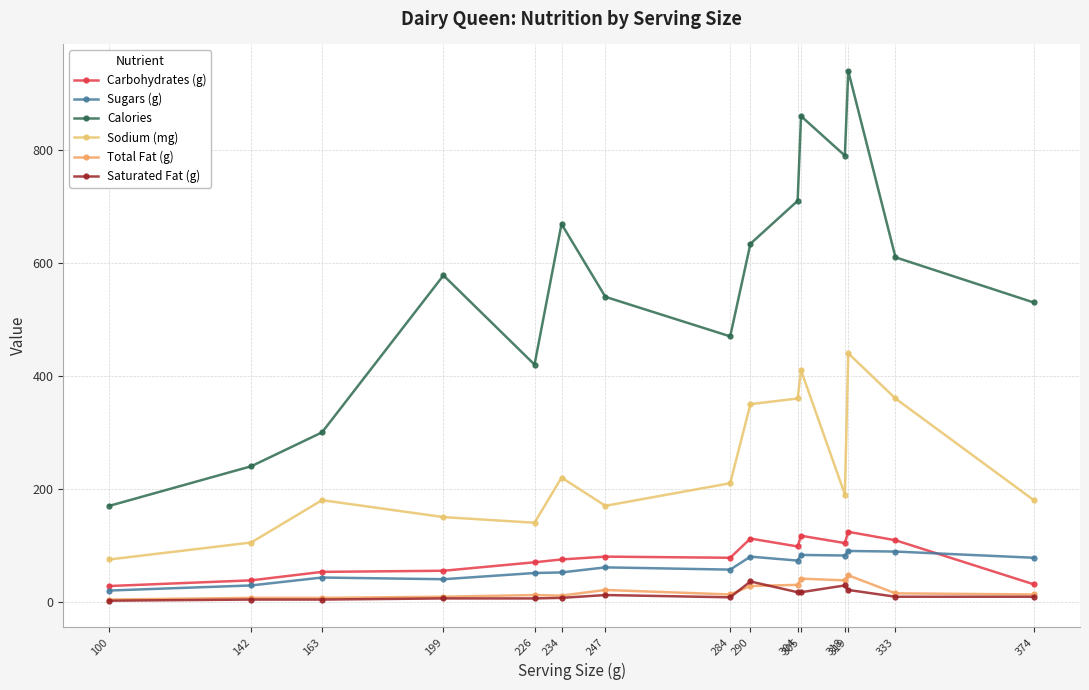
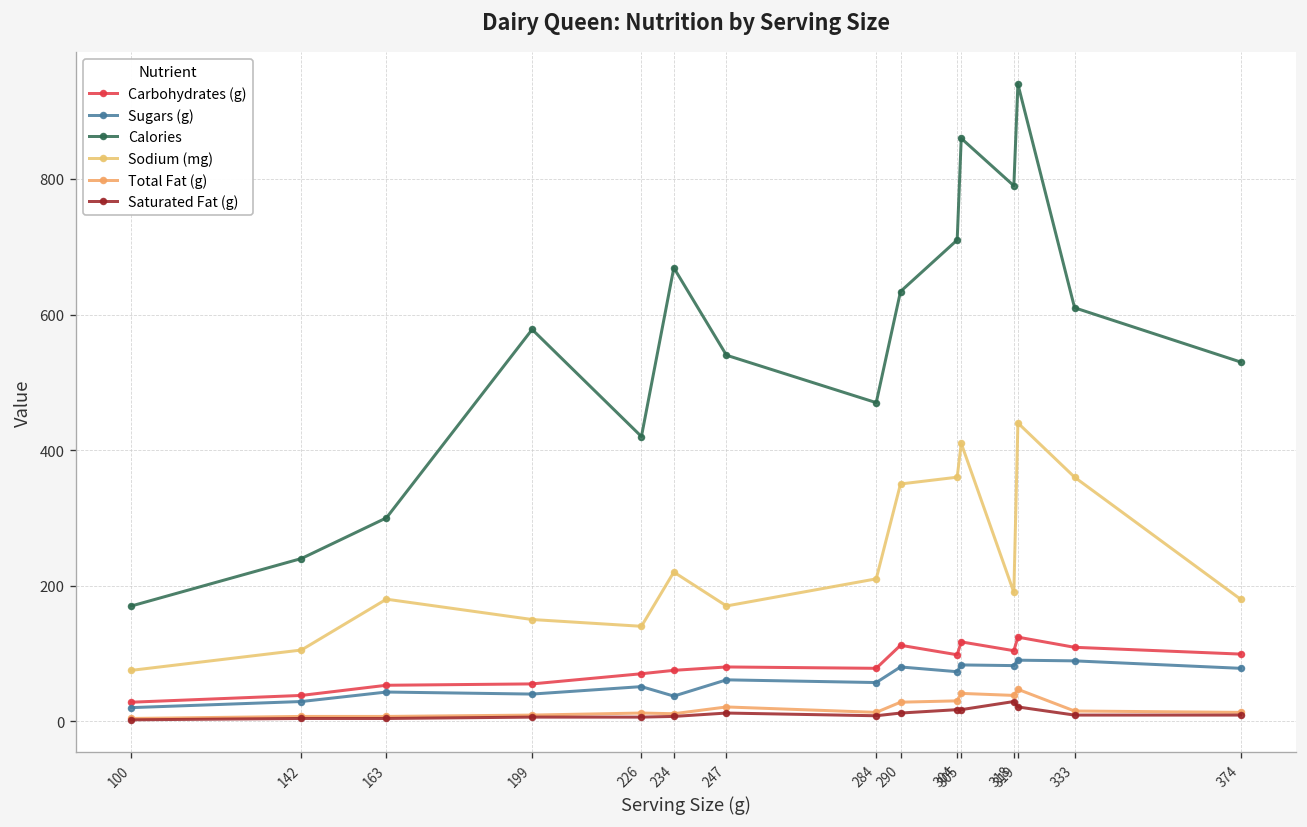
  {
    "Carbohydrates (g)": {
      "100": 30,
      "142": 40,
      "163": 50,
      "199": 60,
      "226": 70,
      "234": 80,
      "247": 80,
      "284": 80,
      "290": 110,
      "304": 100,
      "305": 120,
      "318": 100,
      "319": 120,
      "333": 110,
-     "374": 30
+     "374": 100
    },
    "Sugars (g)": {
      "100": 20,
      "142": 30,
      "163": 40,
      "199": 40,
      "226": 50,
-     "234": 50,
+     "234": 40,
      "247": 60,
      "284": 60,
      "290": 80,
      "304": 70,
      "305": 80,
      "318": 80,
      "319": 90,
      "333": 90,
      "374": 80
    },
    "Calories": {
      "100": 170,
      "142": 240,
      "163": 300,
      "199": 580,
      "226": 420,
      "234": 670,
      "247": 540,
      "284": 470,
      "290": 630,
      "304": 710,
      "305": 860,
      "318": 790,
      "319": 940,
      "333": 610,
      "374": 530
    },
    "Saturated Fat (g)": {
      "226": 10,
      "247": 10,
      "284": 10,
-     "290": 40,
+     "290": 10,
      "304": 20,
      "305": 20,
      "318": 30,
      "319": 20,
      "333": 10
    }
  }
